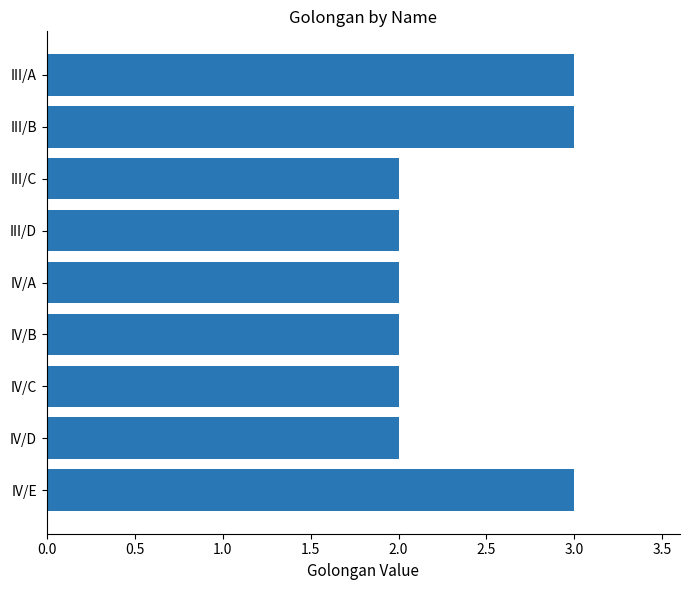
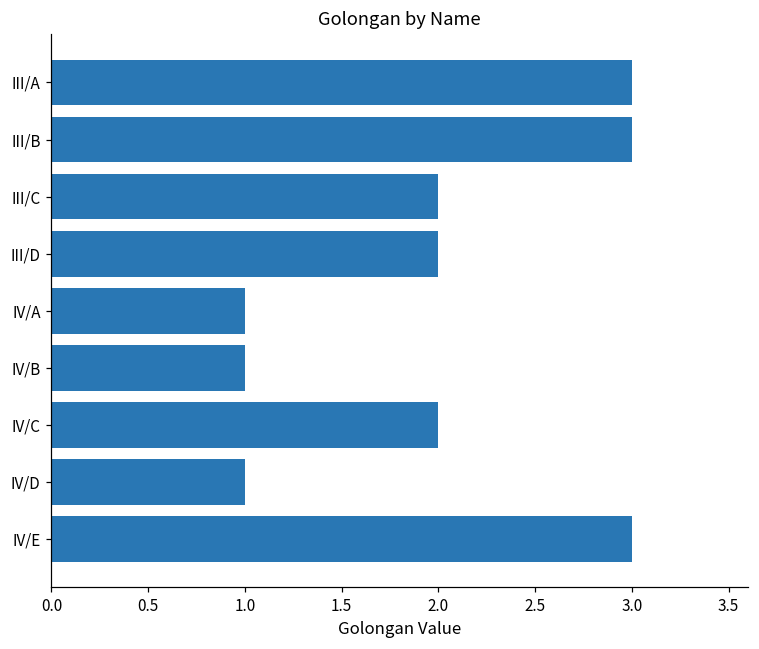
  {
    "III/A": 3,
    "III/B": 3,
    "III/C": 2,
    "III/D": 2,
-   "IV/A": 2,
-   "IV/B": 2,
+   "IV/A": 1,
+   "IV/B": 1,
    "IV/C": 2,
-   "IV/D": 2,
+   "IV/D": 1,
    "IV/E": 3
  }
